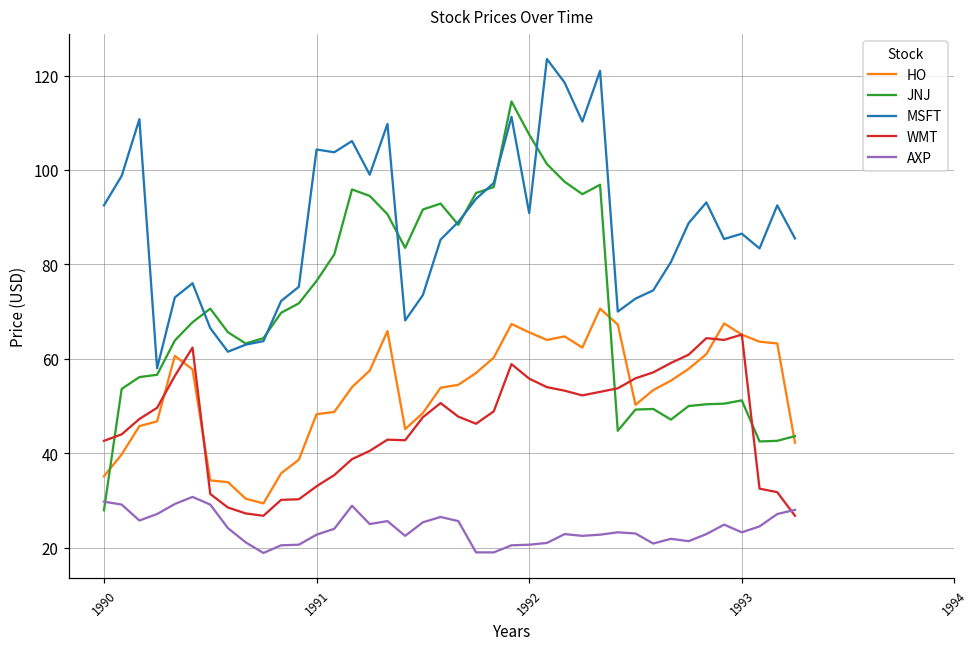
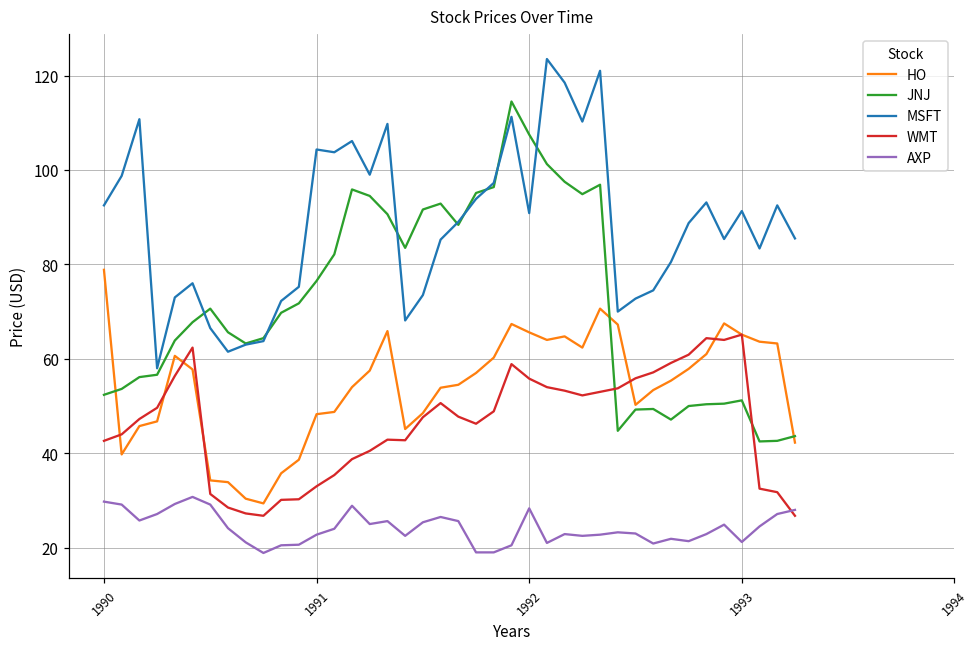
  {
    "HO": {
-     "1990": 35,
+     "1990": 79,
      "1991": 48,
      "1992": 66
    },
    "JNJ": {
-     "1990": 28,
+     "1990": 52,
      "1991": 77,
      "1992": 108,
      "1993": 51
    },
    "MSFT": {
      "1990": 93,
      "1991": 104,
      "1992": 91,
-     "1993": 87
+     "1993": 91
    },
    "WMT": {
      "1990": 43,
      "1991": 33,
      "1992": 56
    },
    "AXP": {
      "1990": 30,
      "1991": 23,
-     "1992": 21,
-     "1993": 23
+     "1992": 28,
+     "1993": 21
    }
  }
